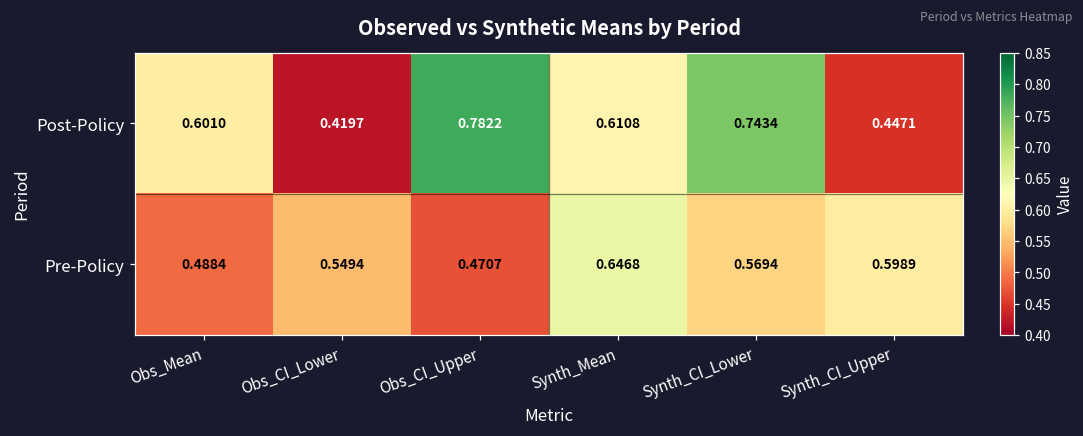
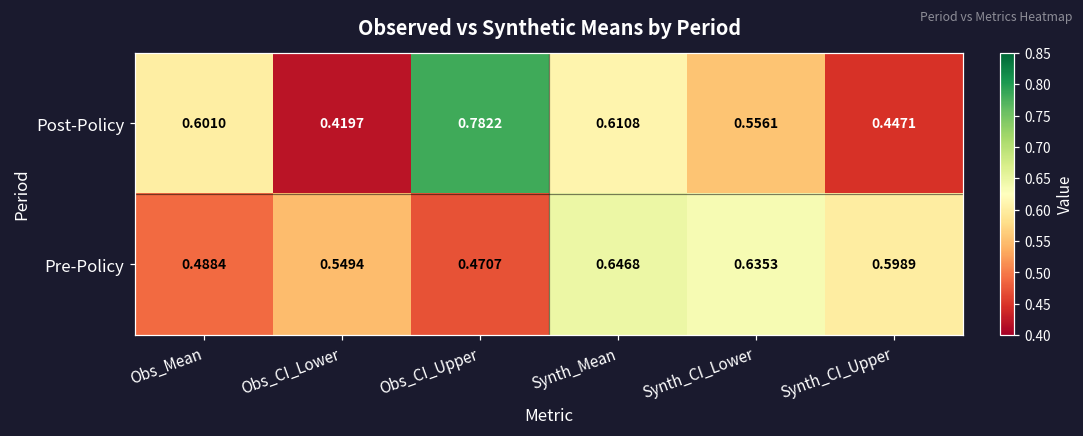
  {
    "Post-Policy": {
      "Obs_Mean": 0.6010,
      "Obs_CI_Lower": 0.4197,
      "Obs_CI_Upper": 0.7822,
      "Synth_Mean": 0.6108,
-     "Synth_CI_Lower": 0.7434,
+     "Synth_CI_Lower": 0.5561,
      "Synth_CI_Upper": 0.4471
    },
    "Pre-Policy": {
      "Obs_Mean": 0.4884,
      "Obs_CI_Lower": 0.5494,
      "Obs_CI_Upper": 0.4707,
      "Synth_Mean": 0.6468,
-     "Synth_CI_Lower": 0.5694,
+     "Synth_CI_Lower": 0.6353,
      "Synth_CI_Upper": 0.5989
    }
  }
